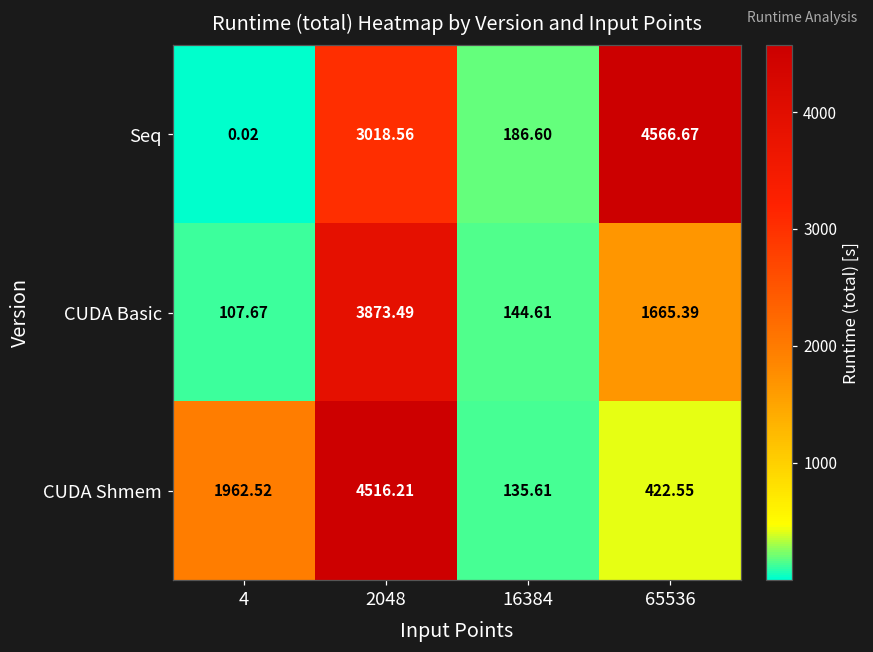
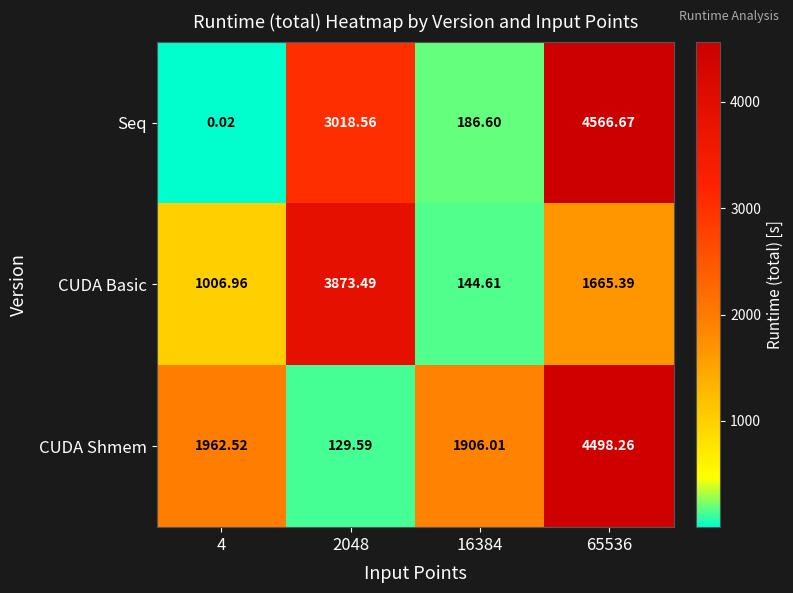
  {
    "Seq": {
      "4": 0.02,
      "2048": 3018.56,
      "16384": 186.60,
      "65536": 4566.67
    },
    "CUDA Basic": {
-     "4": 107.67,
+     "4": 1006.96,
      "2048": 3873.49,
      "16384": 144.61,
      "65536": 1665.39
    },
    "CUDA Shmem": {
      "4": 1962.52,
-     "2048": 4516.21,
-     "16384": 135.61,
-     "65536": 422.55
+     "2048": 129.59,
+     "16384": 1906.01,
+     "65536": 4498.26
    }
  }
